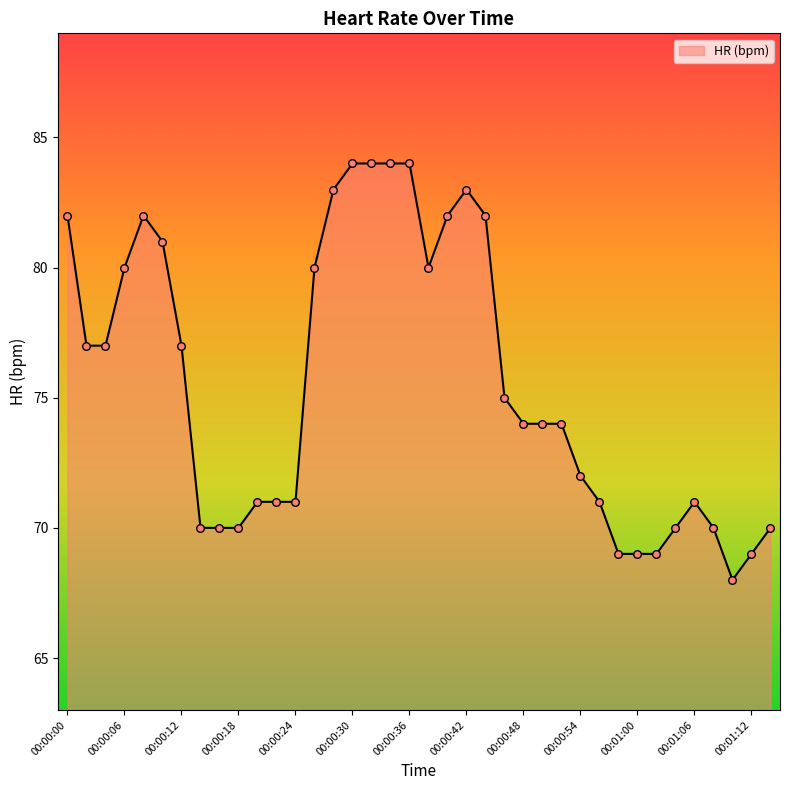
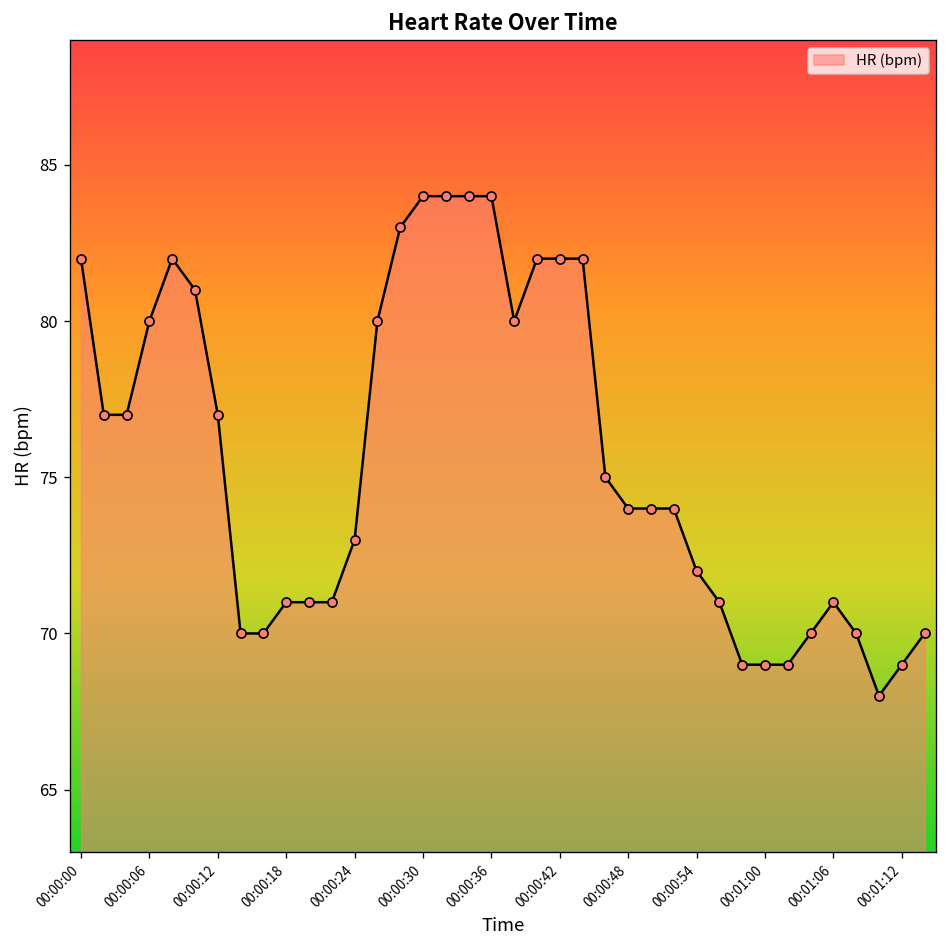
  {
    "00:00:00": 82,
    "00:00:06": 80,
    "00:00:12": 77,
-   "00:00:18": 70,
-   "00:00:24": 71,
+   "00:00:18": 71,
+   "00:00:24": 73,
    "00:00:30": 84,
    "00:00:36": 84,
-   "00:00:42": 83,
+   "00:00:42": 82,
    "00:00:48": 74,
    "00:00:54": 72,
    "00:01:00": 69,
    "00:01:06": 71,
    "00:01:12": 69
  }
